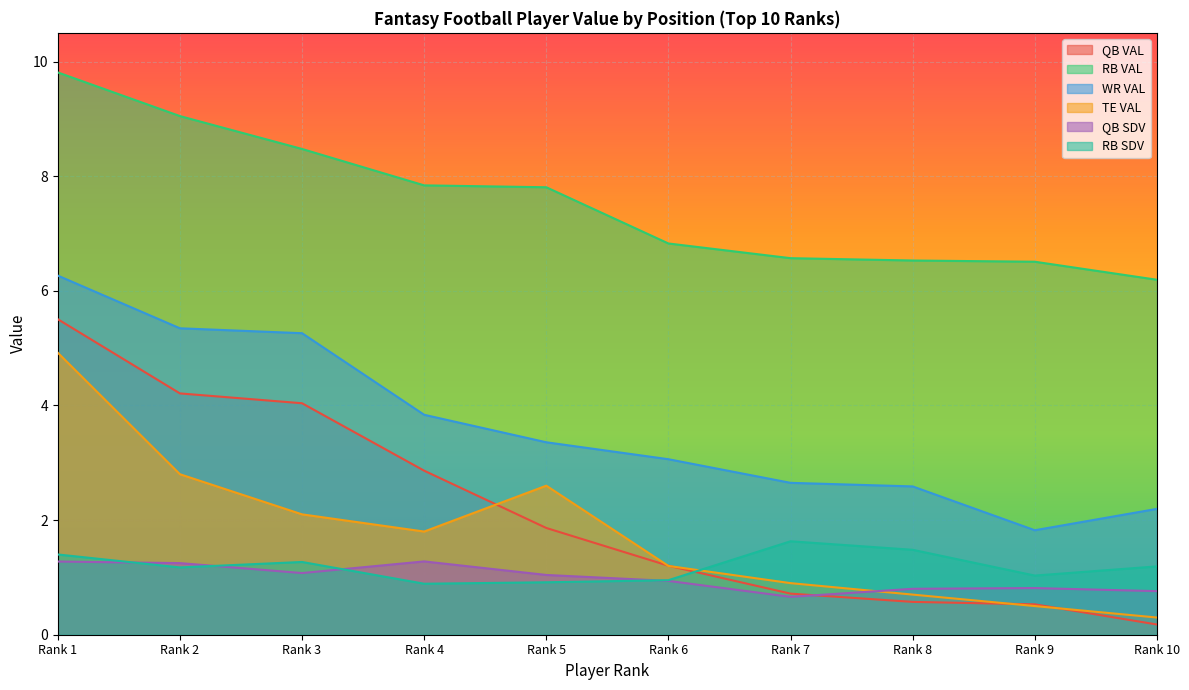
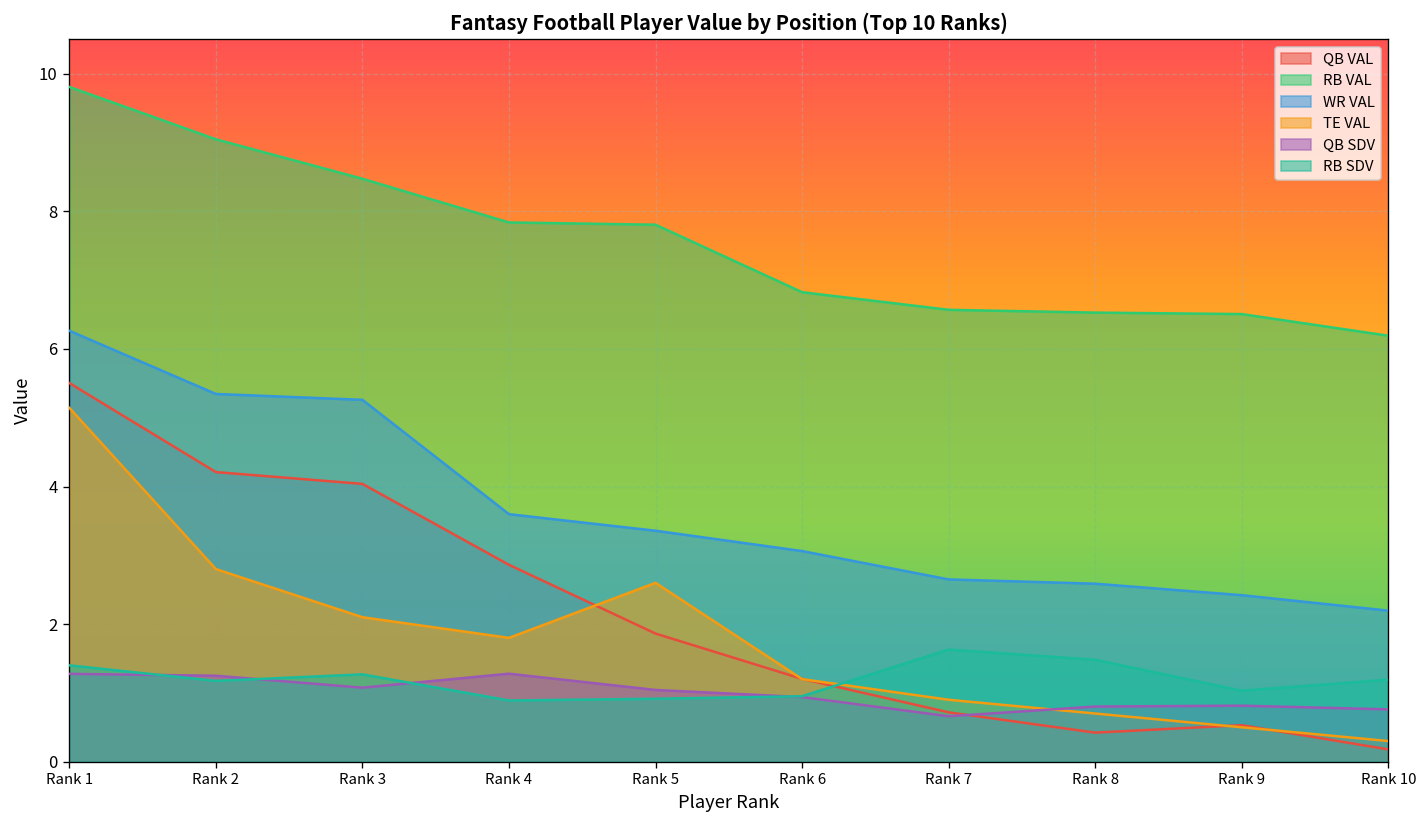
  {
    "QB VAL": {
      "Rank 1": 5.5,
      "Rank 2": 4.2,
      "Rank 3": 4.0,
      "Rank 4": 2.9,
      "Rank 5": 1.9,
      "Rank 7": 0.7,
-     "Rank 8": 0.6,
+     "Rank 8": 0.4,
      "Rank 10": 0.2
    },
    "WR VAL": {
      "Rank 1": 6.3,
      "Rank 2": 5.3,
      "Rank 3": 5.3,
-     "Rank 4": 3.8,
+     "Rank 4": 3.6,
      "Rank 5": 3.4,
      "Rank 6": 3.1,
      "Rank 7": 2.6,
      "Rank 8": 2.6,
-     "Rank 9": 1.8,
+     "Rank 9": 2.4,
      "Rank 10": 2.2
    },
    "TE VAL": {
-     "Rank 1": 4.9,
+     "Rank 1": 5.1,
      "Rank 2": 2.8,
      "Rank 3": 2.1,
      "Rank 4": 1.8,
      "Rank 5": 2.6,
      "Rank 7": 0.9,
      "Rank 8": 0.7,
      "Rank 10": 0.3
    },
    "QB SDV": {
      "Rank 1": 1.3,
      "Rank 2": 1.2,
      "Rank 3": 1.1,
      "Rank 4": 1.3,
      "Rank 5": 1.0,
      "Rank 7": 0.7,
      "Rank 8": 0.8,
      "Rank 9": 0.8,
      "Rank 10": 0.8
    }
  }
